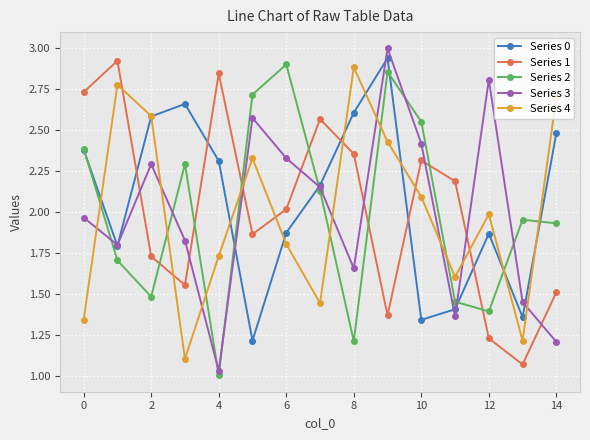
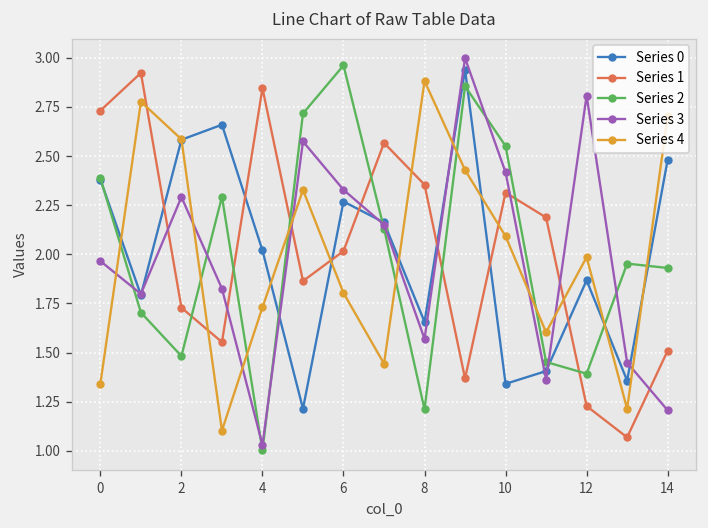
  {
    "Series 0": {
-     "4": 2.31,
-     "6": 1.87,
-     "8": 2.61,
+     "4": 2.02,
+     "6": 2.27,
+     "8": 1.66,
      "10": 1.34,
      "12": 1.87,
      "14": 2.48
    },
    "Series 2": {
      "2": 1.48,
      "4": 1.00,
-     "6": 2.90,
+     "6": 2.96,
      "8": 1.21,
      "10": 2.55,
      "12": 1.39,
      "14": 1.93
    },
    "Series 3": {
      "0": 1.97,
      "2": 2.29,
      "4": 1.03,
      "6": 2.33,
-     "8": 1.65,
+     "8": 1.57,
      "10": 2.42,
      "12": 2.81,
      "14": 1.21
    }
  }
